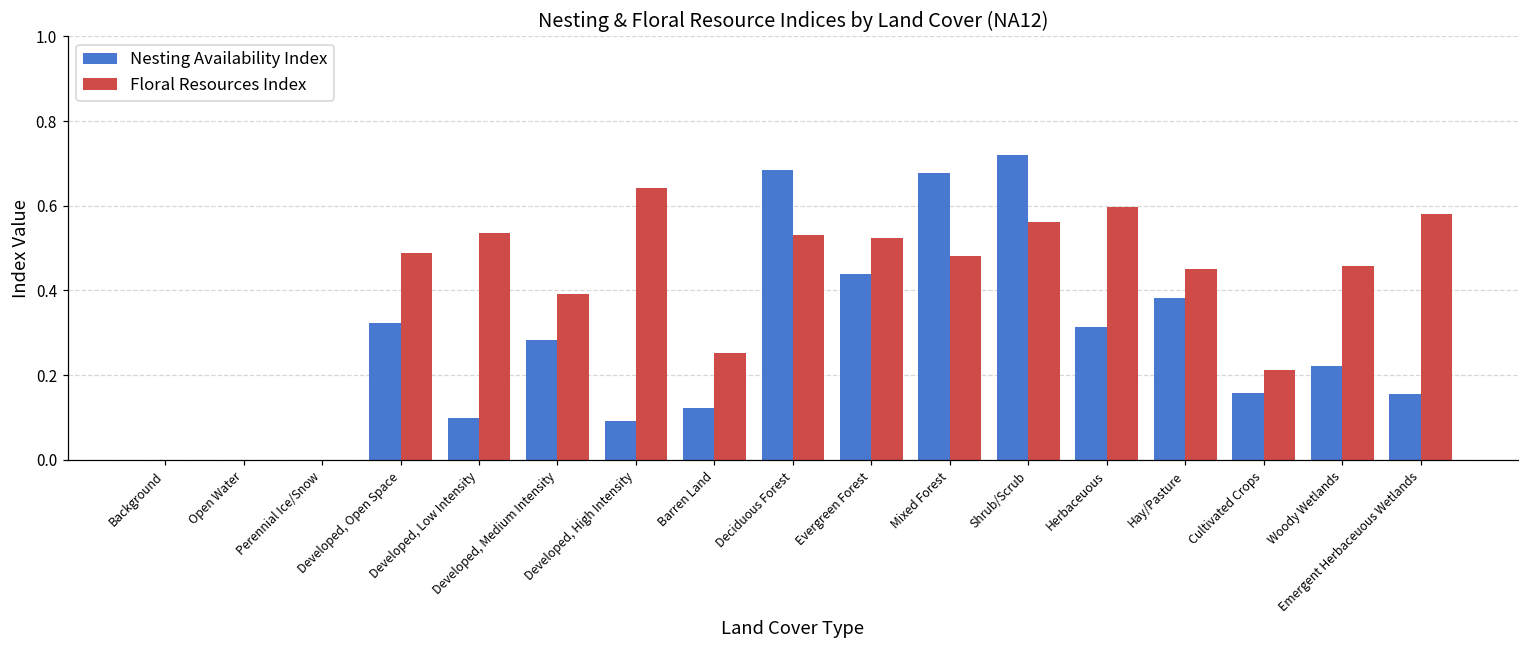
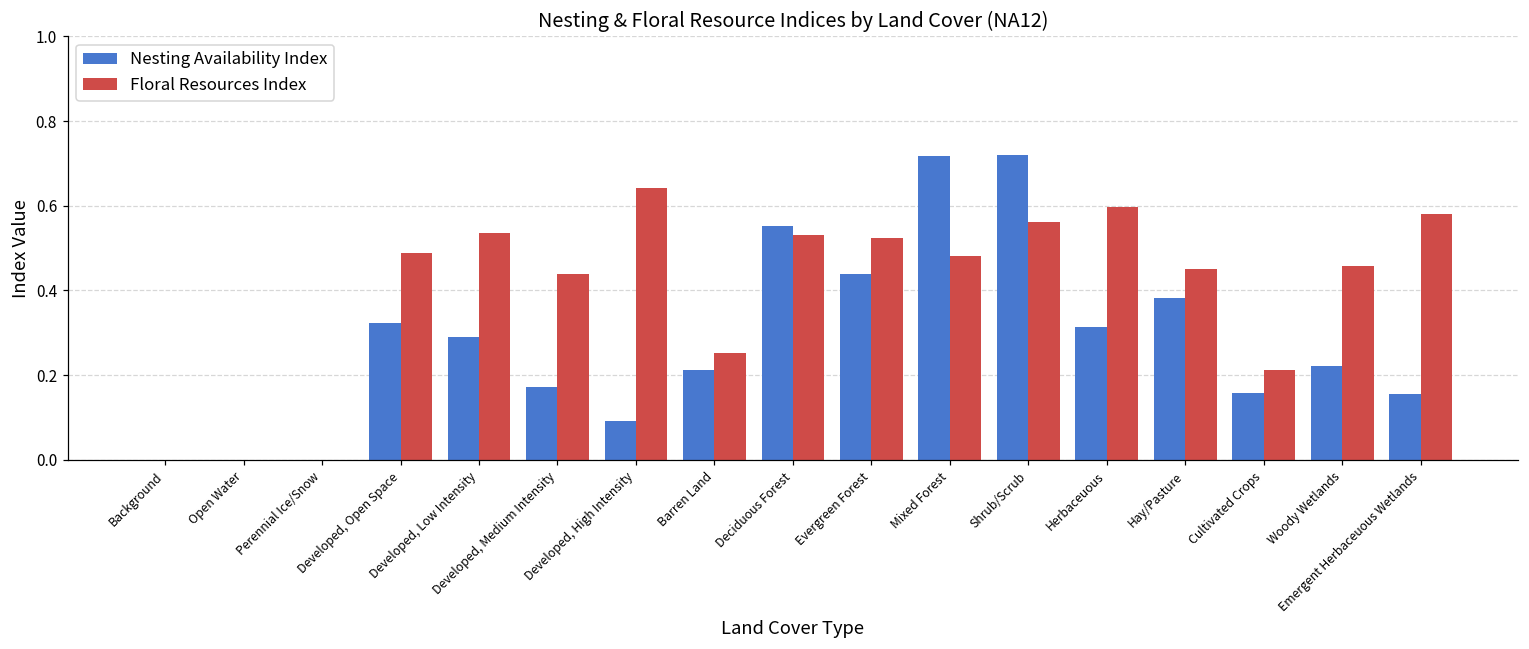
  {
    "Nesting Availability Index": {
      "Background": 0.00,
      "Open Water": 0.00,
      "Perennial Ice/Snow": 0.00,
      "Developed, Open Space": 0.32,
-     "Developed, Low Intensity": 0.10,
-     "Developed, Medium Intensity": 0.28,
+     "Developed, Low Intensity": 0.29,
+     "Developed, Medium Intensity": 0.17,
      "Developed, High Intensity": 0.09,
-     "Barren Land": 0.12,
-     "Deciduous Forest": 0.68,
+     "Barren Land": 0.21,
+     "Deciduous Forest": 0.55,
      "Evergreen Forest": 0.44,
-     "Mixed Forest": 0.68,
+     "Mixed Forest": 0.72,
      "Shrub/Scrub": 0.72,
      "Herbaceuous": 0.31,
      "Hay/Pasture": 0.38,
      "Cultivated Crops": 0.16,
      "Woody Wetlands": 0.22,
      "Emergent Herbaceuous Wetlands": 0.16
    },
    "Floral Resources Index": {
      "Background": 0.00,
      "Open Water": 0.00,
      "Perennial Ice/Snow": 0.00,
      "Developed, Open Space": 0.49,
      "Developed, Low Intensity": 0.54,
-     "Developed, Medium Intensity": 0.39,
+     "Developed, Medium Intensity": 0.44,
      "Developed, High Intensity": 0.64,
      "Barren Land": 0.25,
      "Deciduous Forest": 0.53,
      "Evergreen Forest": 0.52,
      "Mixed Forest": 0.48,
      "Shrub/Scrub": 0.56,
      "Herbaceuous": 0.60,
      "Hay/Pasture": 0.45,
      "Cultivated Crops": 0.21,
      "Woody Wetlands": 0.46,
      "Emergent Herbaceuous Wetlands": 0.58
    }
  }
